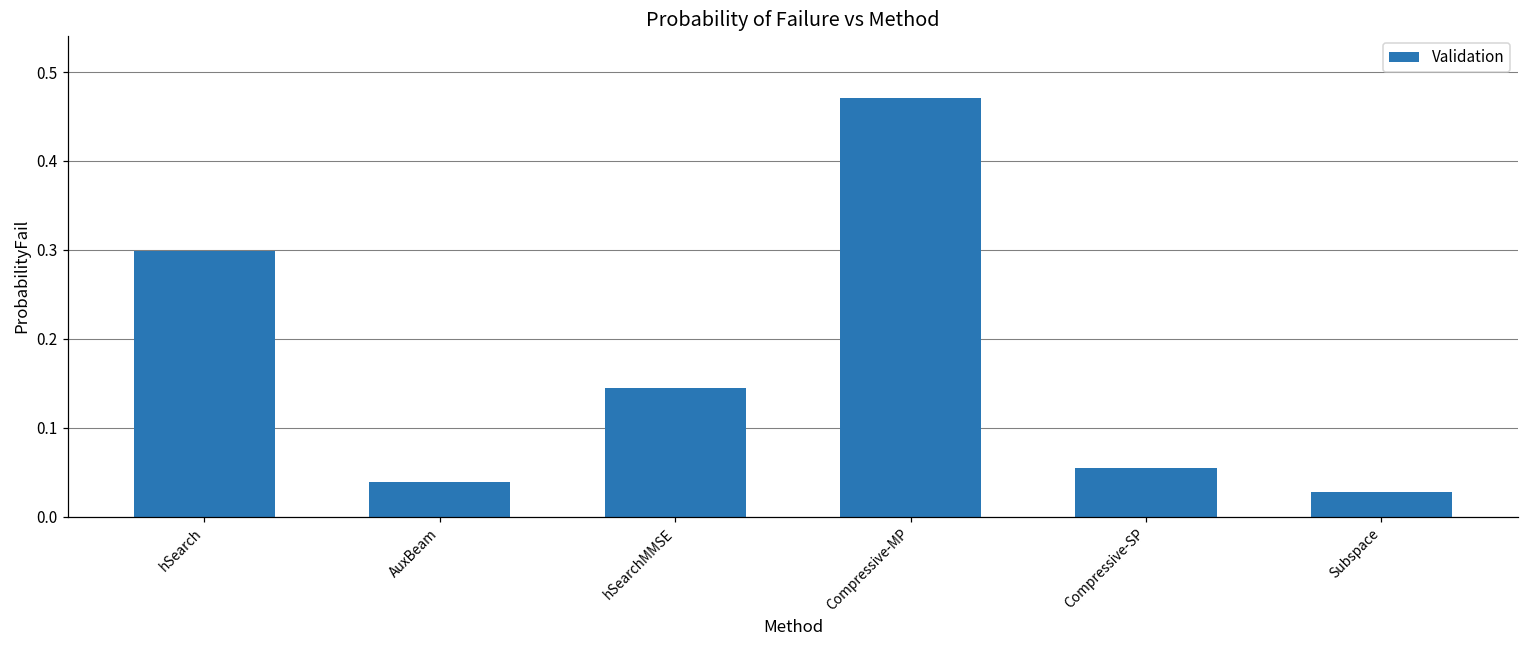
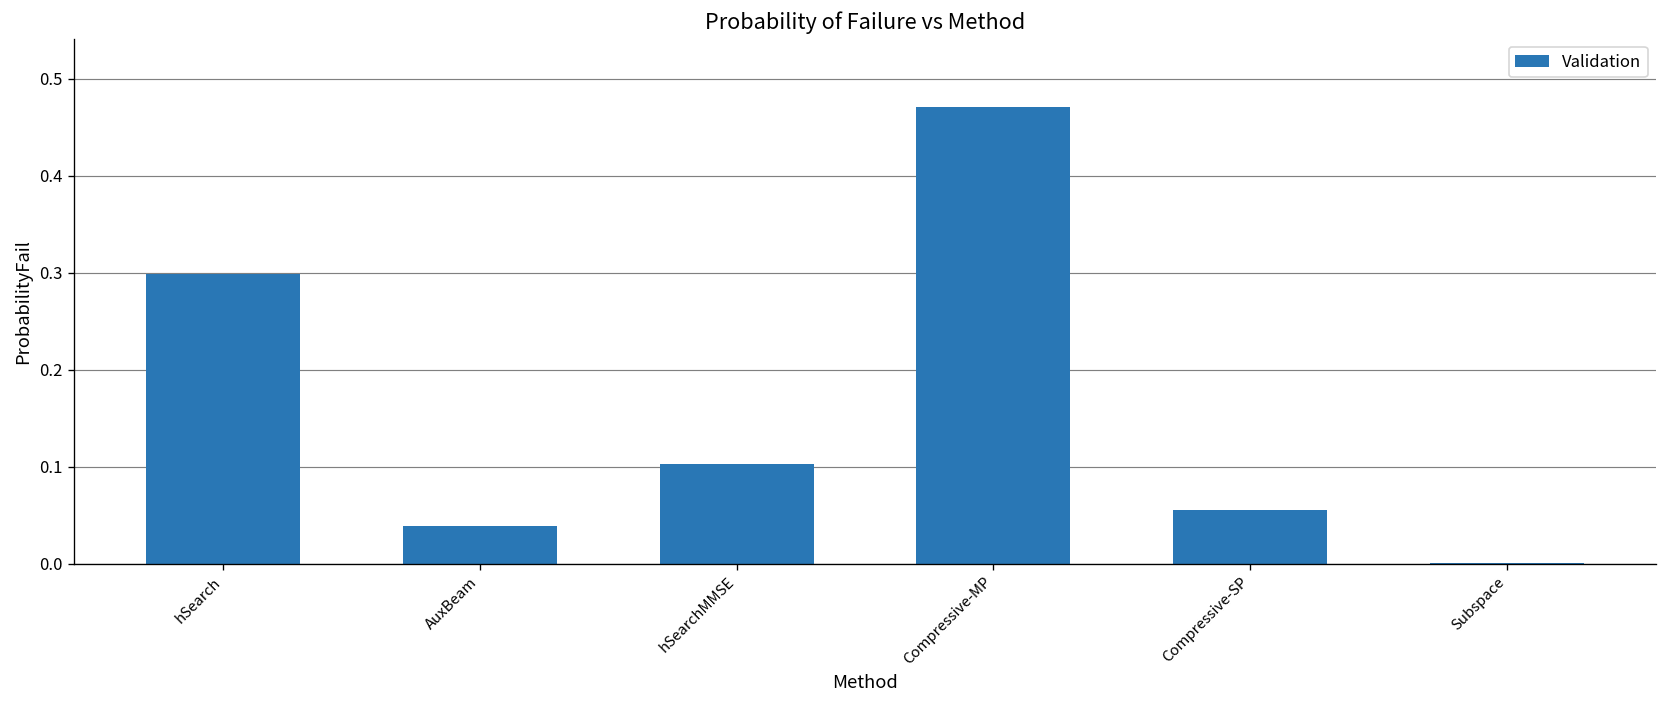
  {
    "hSearch": 0.30,
    "AuxBeam": 0.04,
-   "hSearchMMSE": 0.14,
+   "hSearchMMSE": 0.10,
    "Compressive-MP": 0.47,
    "Compressive-SP": 0.05,
-   "Subspace": 0.03
+   "Subspace": 0.00
  }
